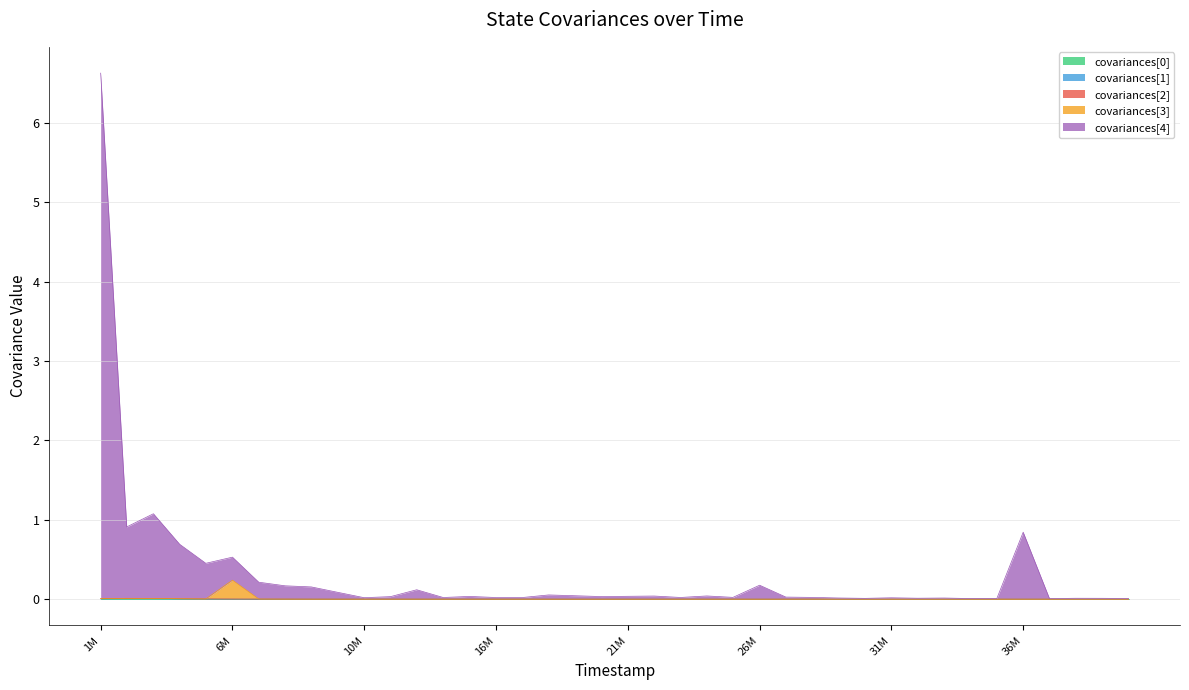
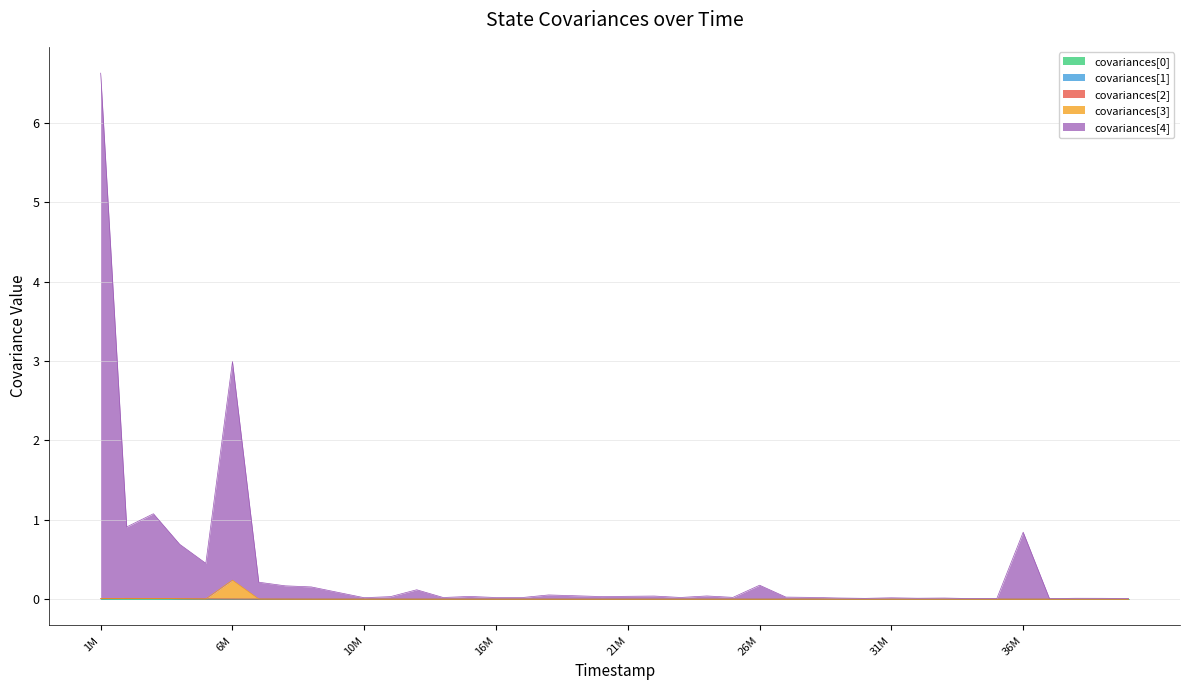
  {
    "covariances[3]": {
      "6M": 0.2
    },
    "covariances[4]": {
      "1M": 6.6,
-     "6M": 0.3,
+     "6M": 2.8,
      "21M": 0.0,
      "26M": 0.2,
      "36M": 0.8
    }
  }
